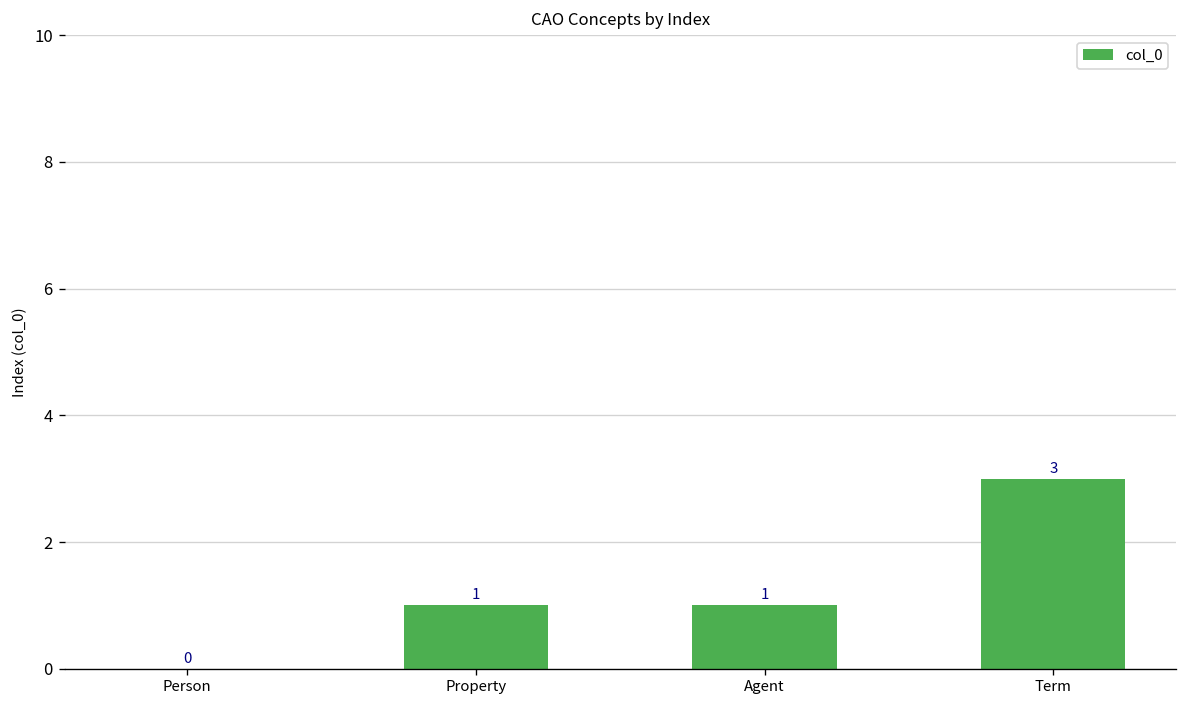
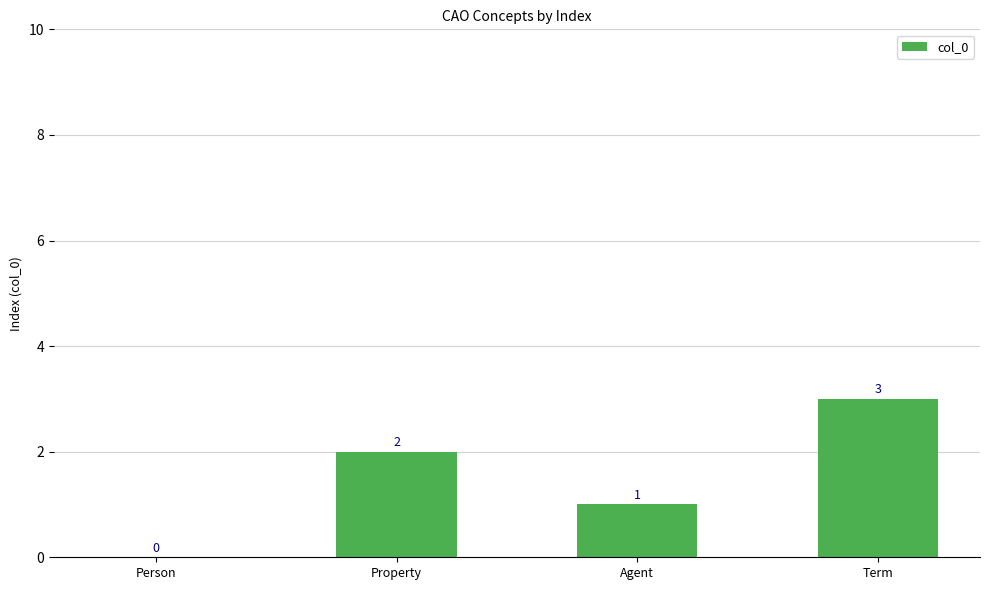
  {
    "Person": 0,
-   "Property": 1,
+   "Property": 2,
    "Agent": 1,
    "Term": 3
  }
